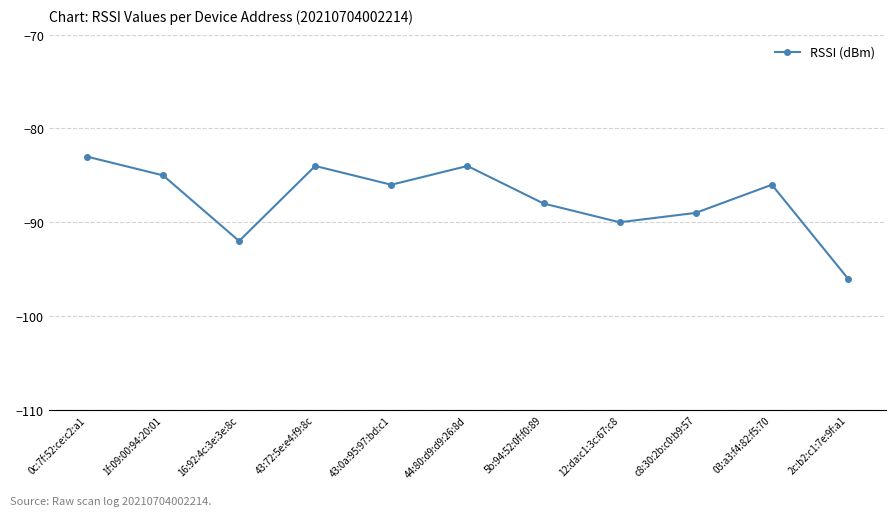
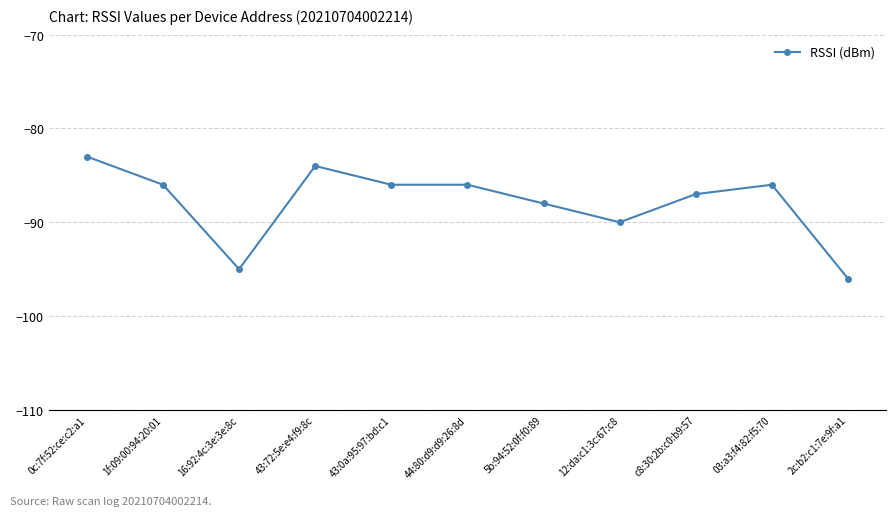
  {
    "0c:7f:52:ce:c2:a1": -83,
-   "1f:09:00:94:20:01": -85,
-   "16:92:4c:3e:3e:8c": -92,
+   "1f:09:00:94:20:01": -86,
+   "16:92:4c:3e:3e:8c": -95,
    "43:72:5e:e4:f9:8c": -84,
    "43:0a:95:97:bd:c1": -86,
-   "44:80:d9:d9:26:8d": -84,
+   "44:80:d9:d9:26:8d": -86,
    "5b:94:52:0f:f0:89": -88,
    "12:da:c1:3c:67:c8": -90,
-   "c8:30:2b:c0:b9:57": -89,
+   "c8:30:2b:c0:b9:57": -87,
    "03:a3:f4:82:f5:70": -86,
    "2c:b2:c1:7e:9f:a1": -96
  }
